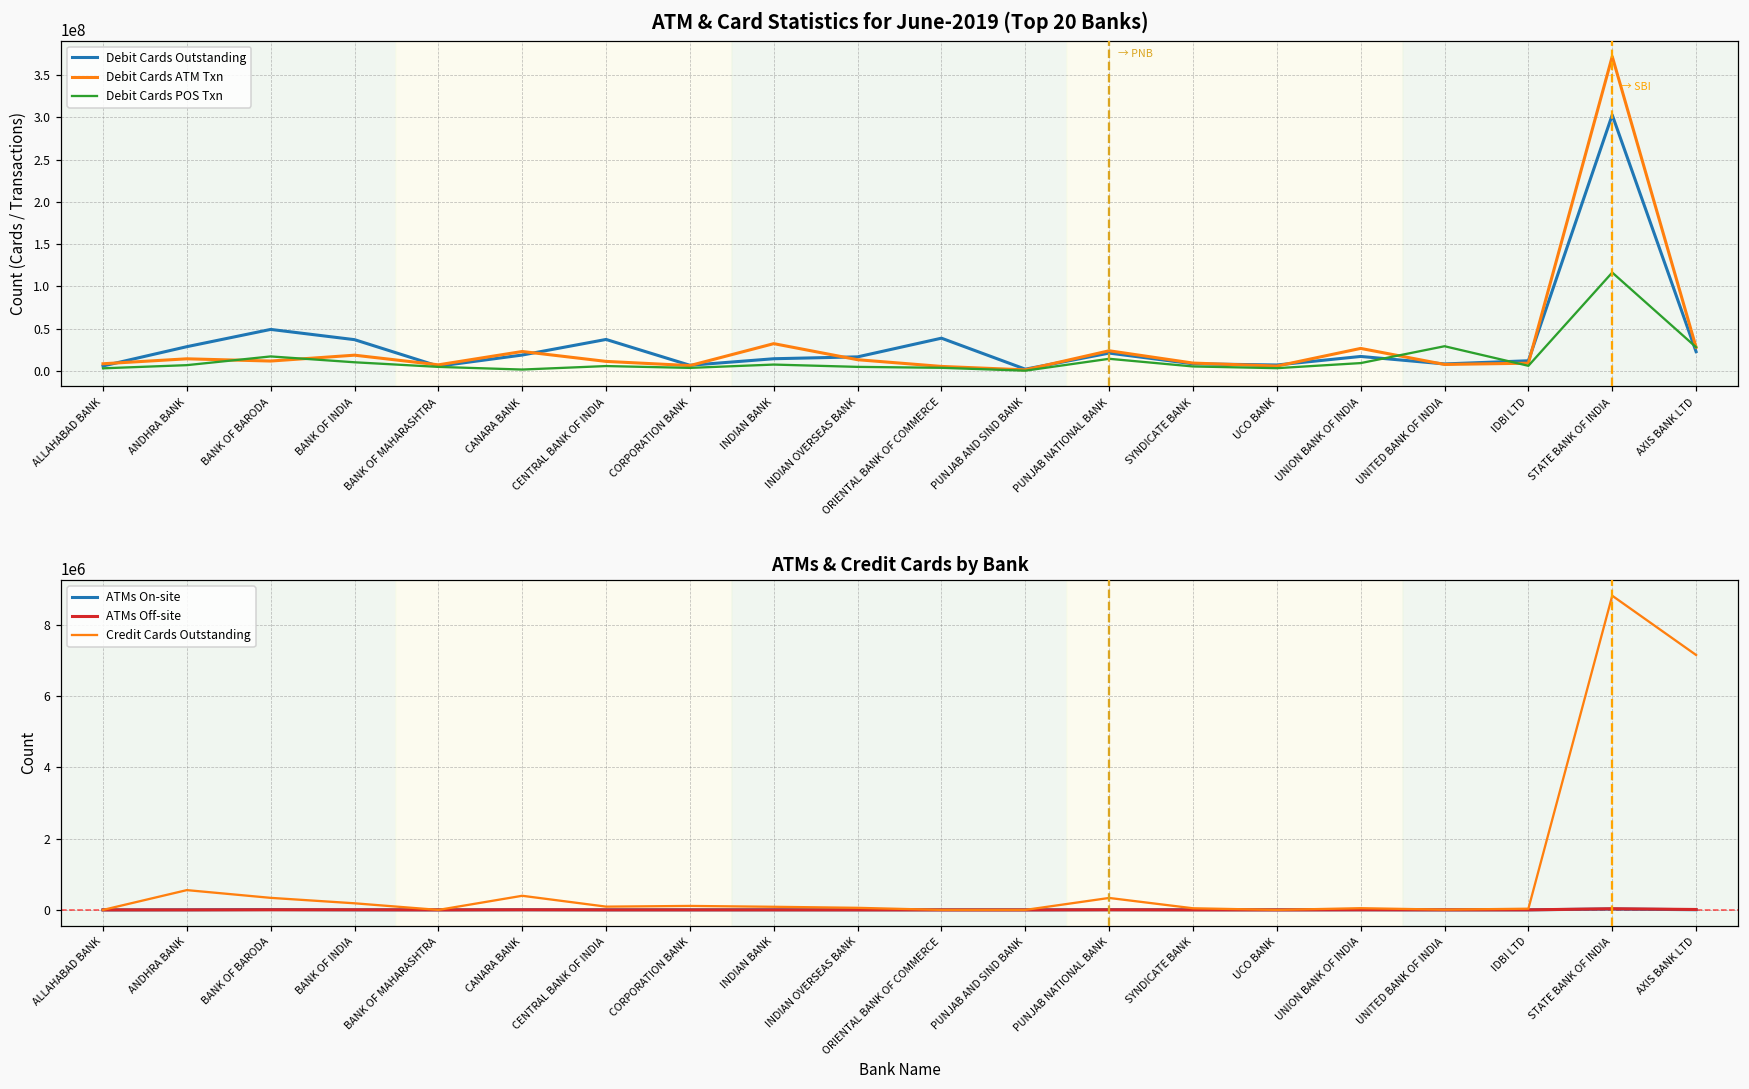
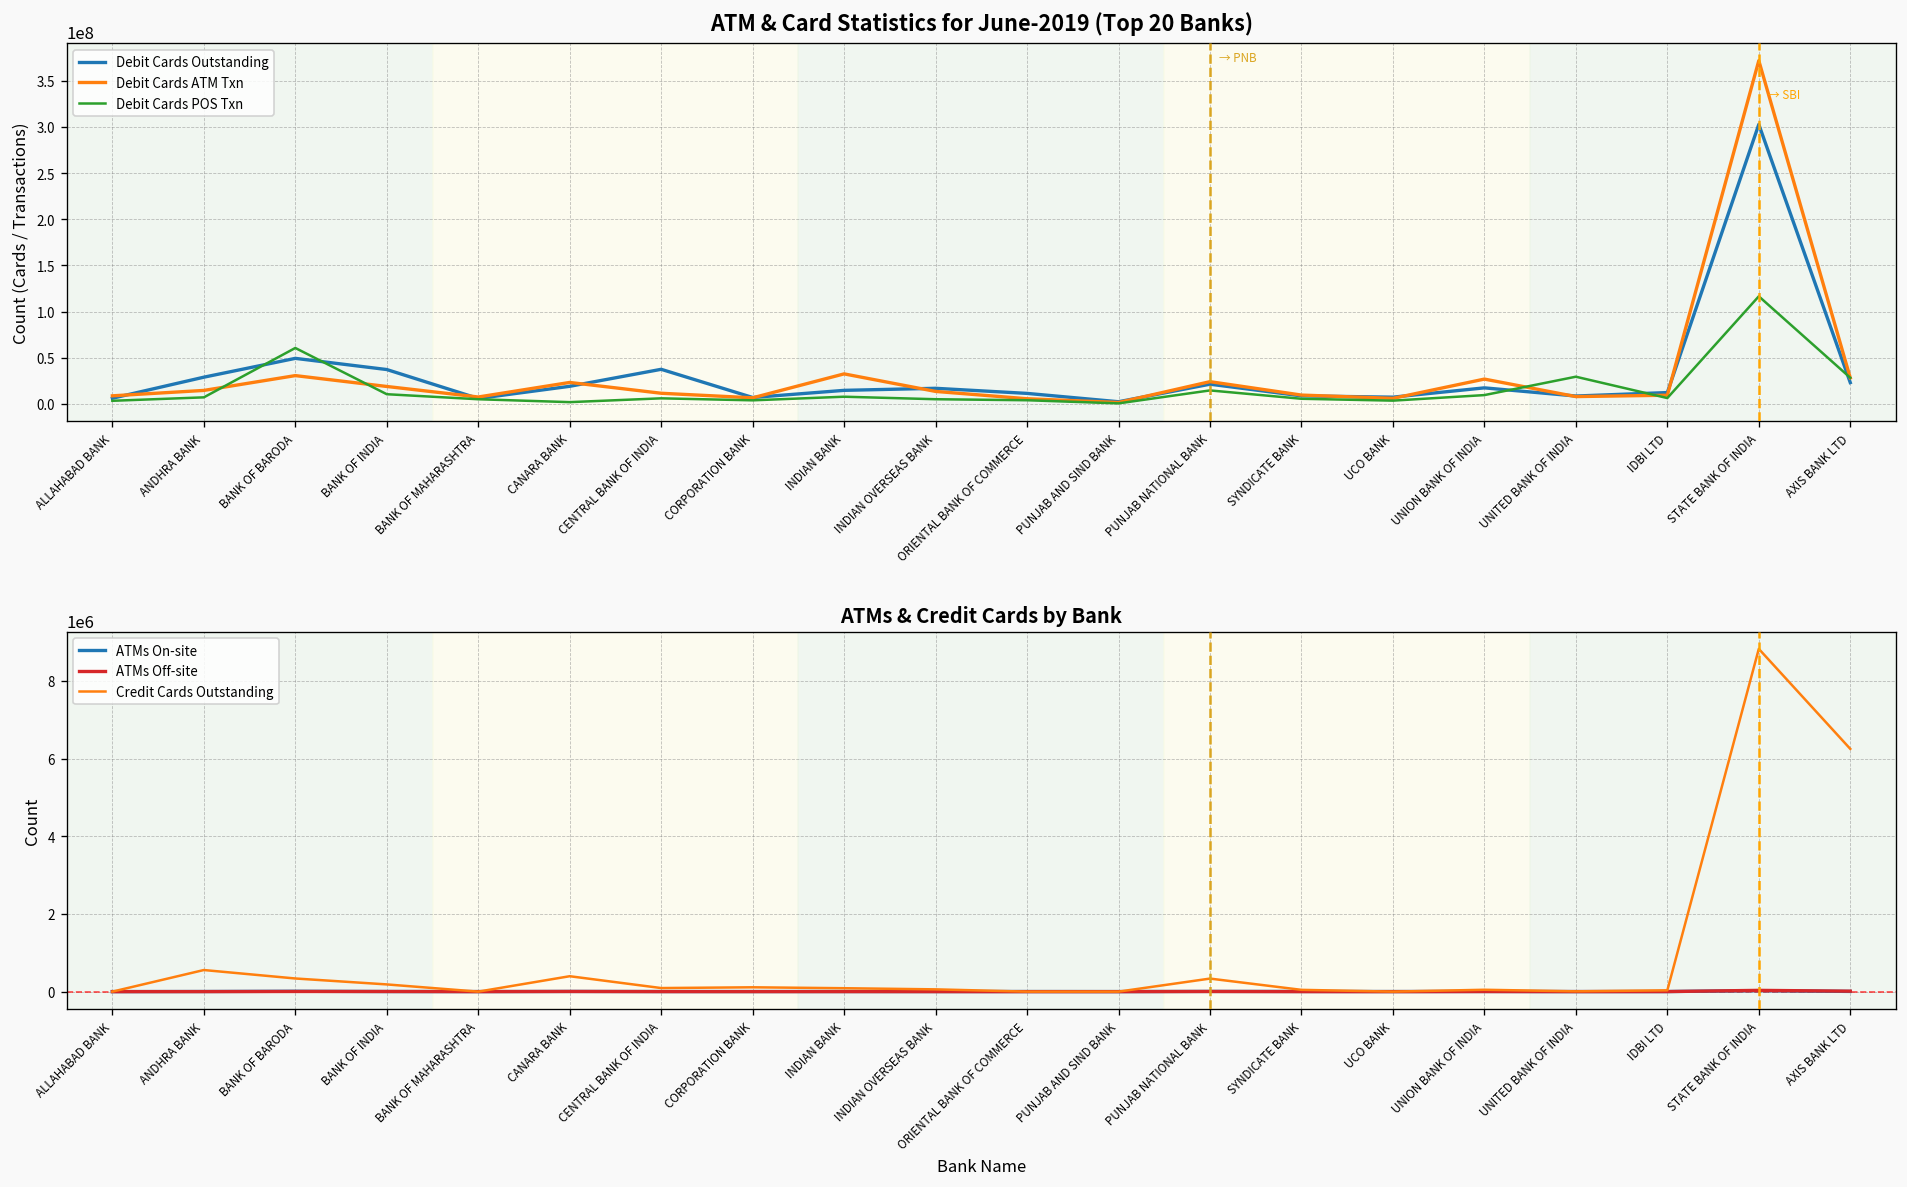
  {
    "ATM & Card Statistics for June-2019 (Top 20 Banks)": {
      "Debit Cards Outstanding": {
        "ANDHRA BANK": 30000000,
        "BANK OF BARODA": 50000000,
        "BANK OF INDIA": 40000000,
        "CANARA BANK": 20000000,
        "CENTRAL BANK OF INDIA": 40000000,
        "INDIAN BANK": 10000000,
        "INDIAN OVERSEAS BANK": 20000000,
-       "ORIENTAL BANK OF COMMERCE": 40000000,
+       "ORIENTAL BANK OF COMMERCE": 10000000,
        "UNION BANK OF INDIA": 20000000,
        "STATE BANK OF INDIA": 300000000,
        "AXIS BANK LTD": 20000000
      },
      "Debit Cards ATM Txn": {
        "ANDHRA BANK": 10000000,
-       "BANK OF BARODA": 10000000,
+       "BANK OF BARODA": 30000000,
        "BANK OF INDIA": 20000000,
        "CANARA BANK": 20000000,
        "CENTRAL BANK OF INDIA": 10000000,
        "INDIAN BANK": 30000000,
        "INDIAN OVERSEAS BANK": 10000000,
        "UNION BANK OF INDIA": 30000000,
        "STATE BANK OF INDIA": 370000000
      },
      "Debit Cards POS Txn": {
        "ANDHRA BANK": 10000000,
-       "BANK OF BARODA": 20000000,
+       "BANK OF BARODA": 60000000,
        "BANK OF INDIA": 10000000,
        "CANARA BANK": 0,
        "CENTRAL BANK OF INDIA": 10000000,
        "INDIAN BANK": 10000000,
        "INDIAN OVERSEAS BANK": 0,
        "PUNJAB NATIONAL BANK": 10000000,
        "UNION BANK OF INDIA": 10000000,
        "UNITED BANK OF INDIA": 30000000,
        "STATE BANK OF INDIA": 120000000
      }
    },
    "ATMs & Credit Cards by Bank": {
      "ATMs Off-site": {
        "ANDHRA BANK": 0,
        "BANK OF BARODA": 0,
        "BANK OF INDIA": 0,
        "CANARA BANK": 0,
        "CENTRAL BANK OF INDIA": 0,
        "CORPORATION BANK": 0,
        "INDIAN BANK": 0,
        "PUNJAB NATIONAL BANK": 0,
        "STATE BANK OF INDIA": 0,
        "AXIS BANK LTD": 0
      },
      "Credit Cards Outstanding": {
        "ANDHRA BANK": 600000,
        "BANK OF BARODA": 300000,
        "BANK OF INDIA": 200000,
        "CANARA BANK": 400000,
        "CENTRAL BANK OF INDIA": 100000,
        "CORPORATION BANK": 100000,
        "INDIAN BANK": 100000,
        "PUNJAB NATIONAL BANK": 300000,
        "STATE BANK OF INDIA": 8800000,
-       "AXIS BANK LTD": 7200000
+       "AXIS BANK LTD": 6200000
      }
    }
  }
